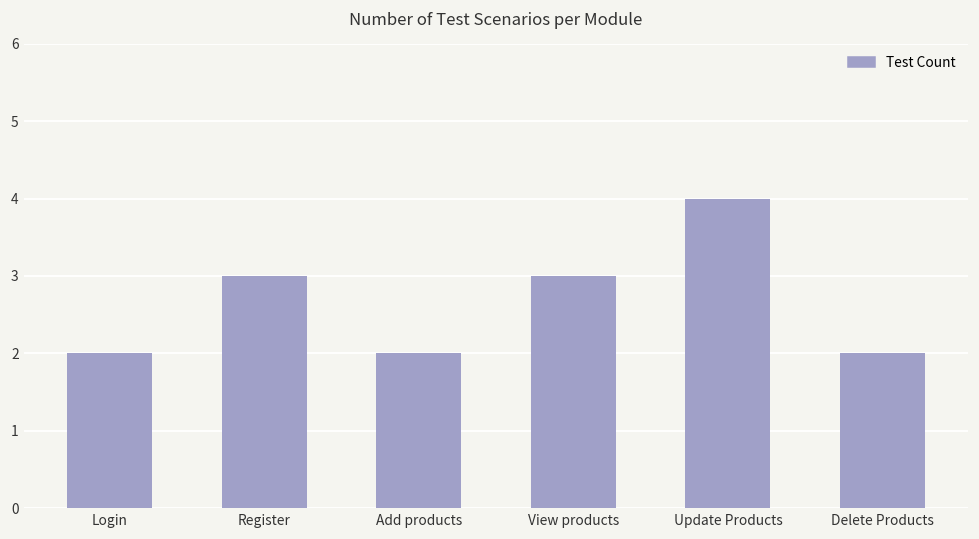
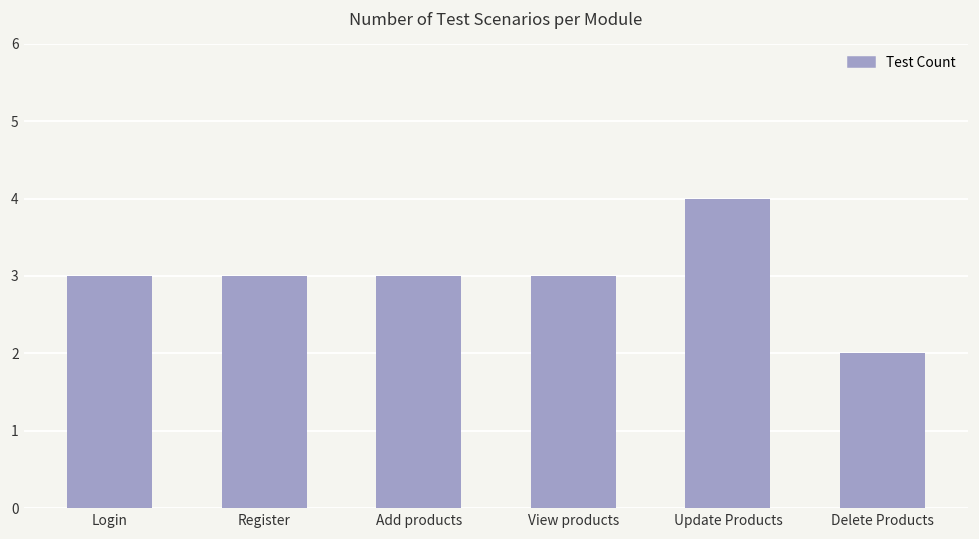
  {
-   "Login": 2,
+   "Login": 3,
    "Register": 3,
-   "Add products": 2,
+   "Add products": 3,
    "View products": 3,
    "Update Products": 4,
    "Delete Products": 2
  }
